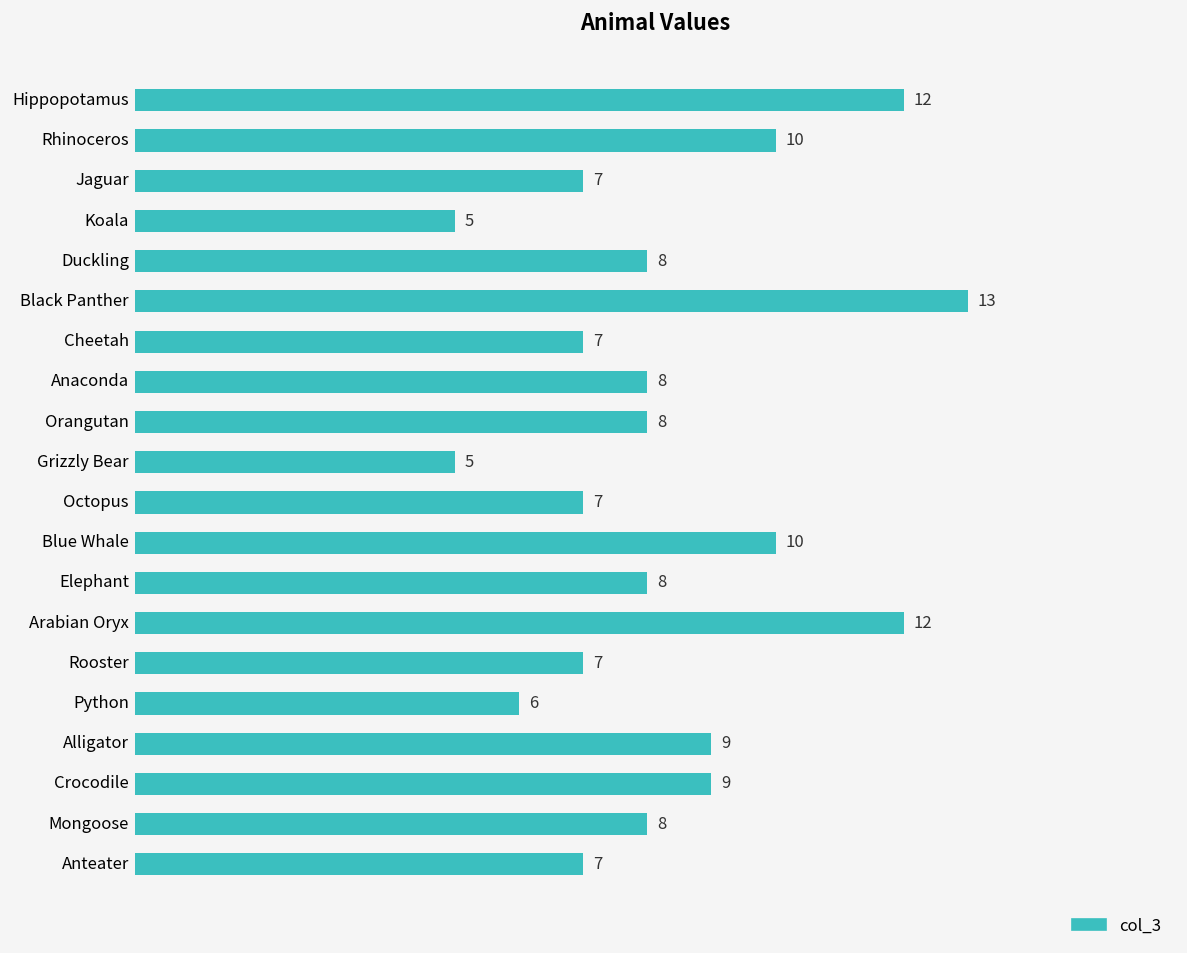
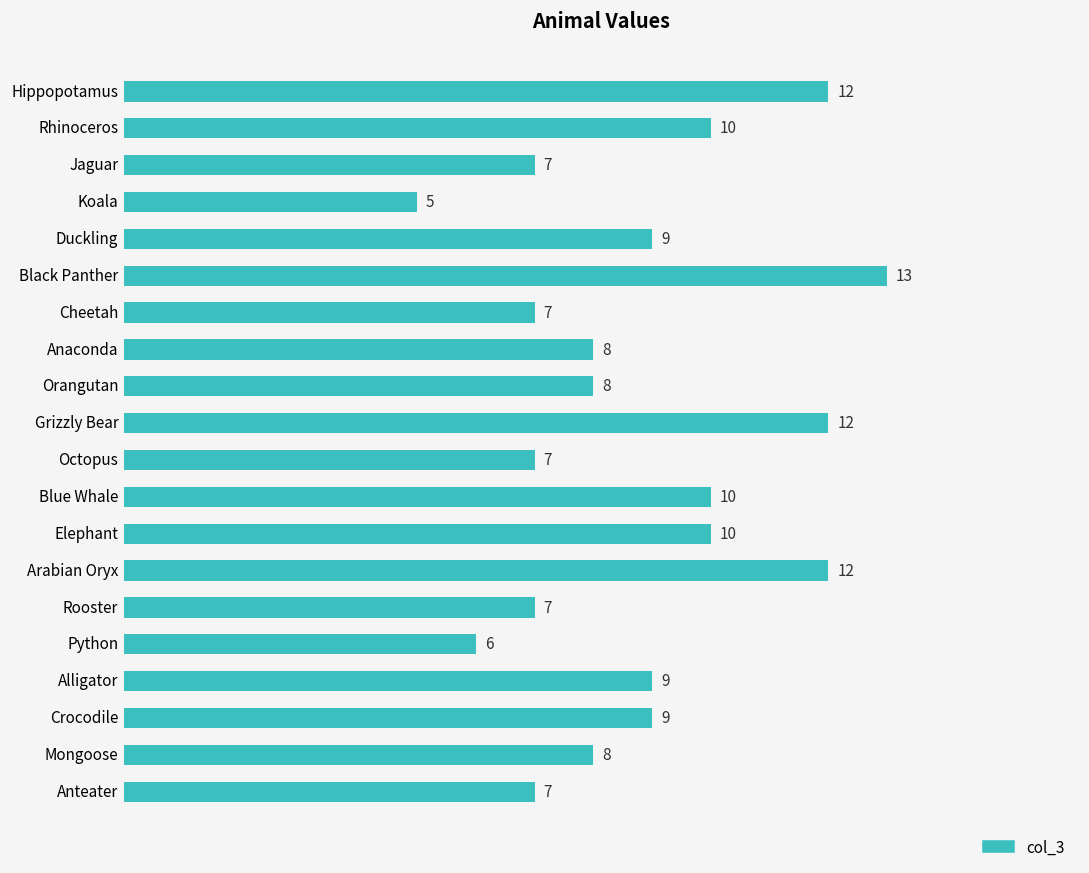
  {
    "Hippopotamus": 12,
    "Rhinoceros": 10,
    "Jaguar": 7,
    "Koala": 5,
-   "Duckling": 8,
+   "Duckling": 9,
    "Black Panther": 13,
    "Cheetah": 7,
    "Anaconda": 8,
    "Orangutan": 8,
-   "Grizzly Bear": 5,
+   "Grizzly Bear": 12,
    "Octopus": 7,
    "Blue Whale": 10,
-   "Elephant": 8,
+   "Elephant": 10,
    "Arabian Oryx": 12,
    "Rooster": 7,
    "Python": 6,
    "Alligator": 9,
    "Crocodile": 9,
    "Mongoose": 8,
    "Anteater": 7
  }
